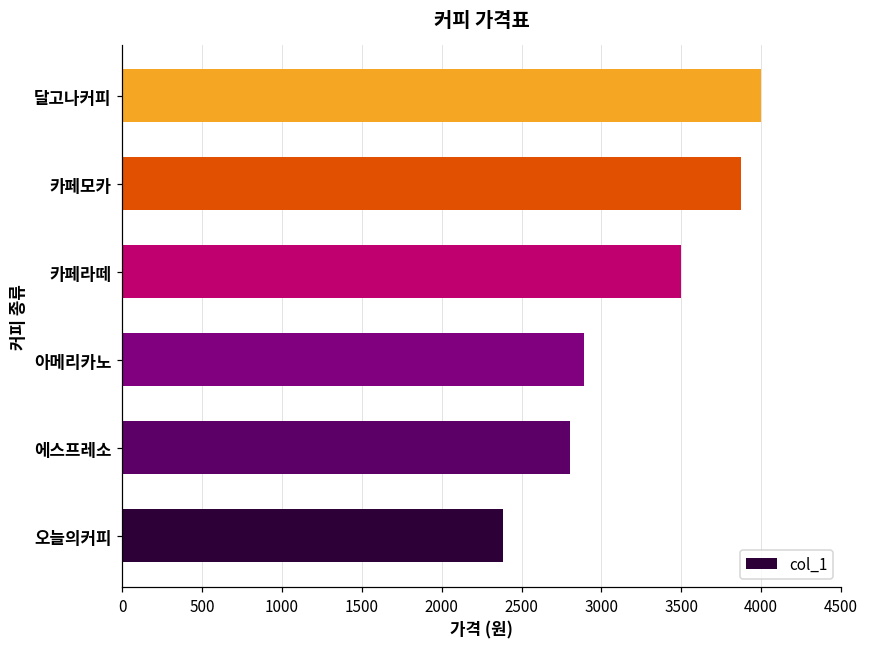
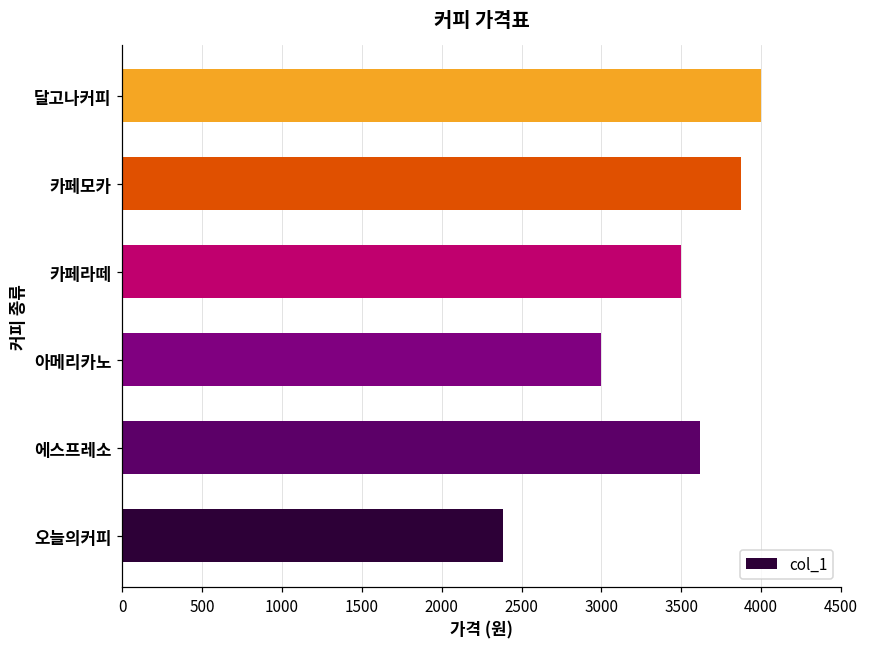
  {
    "달고나커피": 4000,
    "카페모카": 3870,
    "카페라떼": 3500,
-   "아메리카노": 2890,
-   "에스프레소": 2800,
+   "아메리카노": 3000,
+   "에스프레소": 3620,
    "오늘의커피": 2380
  }
